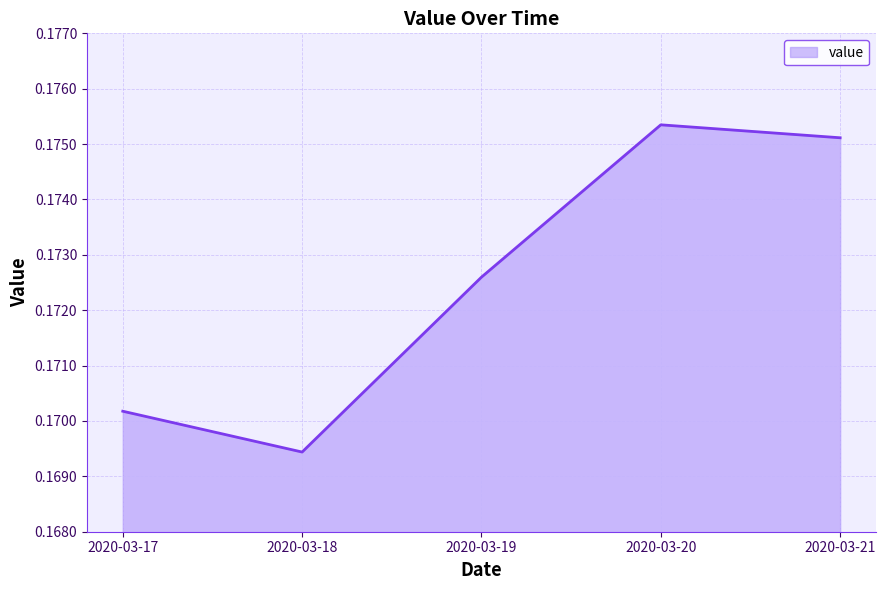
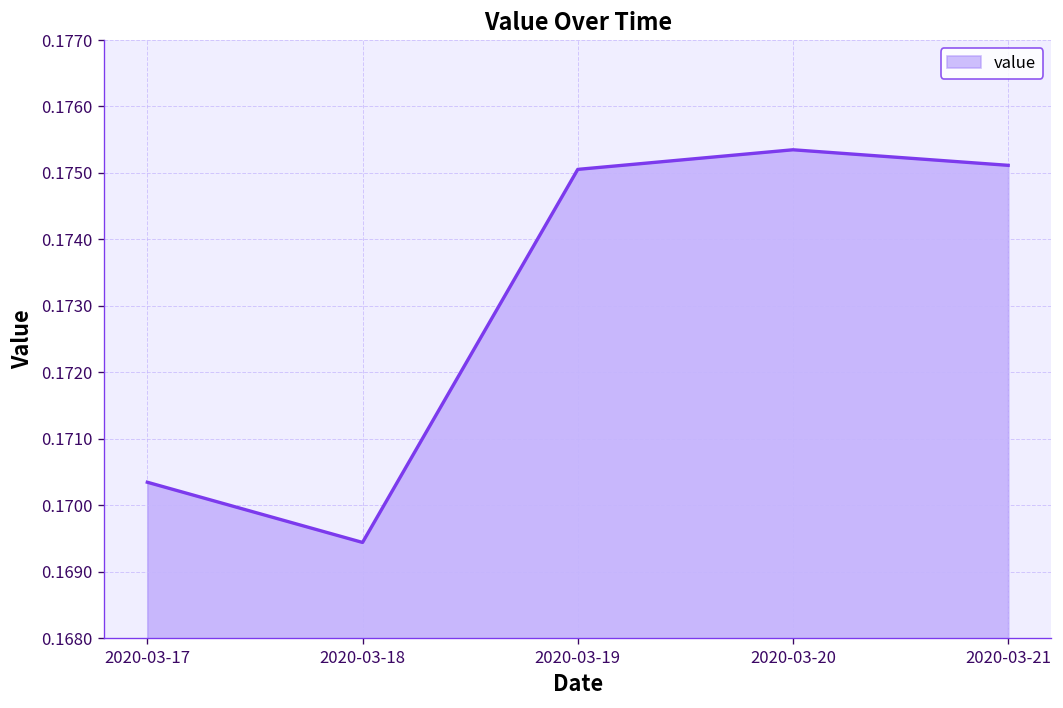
  {
-   "2020-03-17": 0.1702,
+   "2020-03-17": 0.1703,
    "2020-03-18": 0.1694,
-   "2020-03-19": 0.1726,
+   "2020-03-19": 0.1751,
    "2020-03-20": 0.1753,
    "2020-03-21": 0.1751
  }
